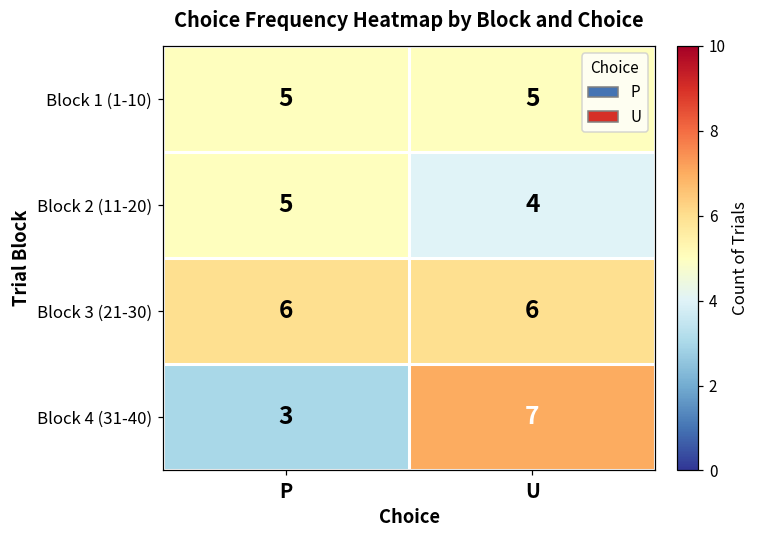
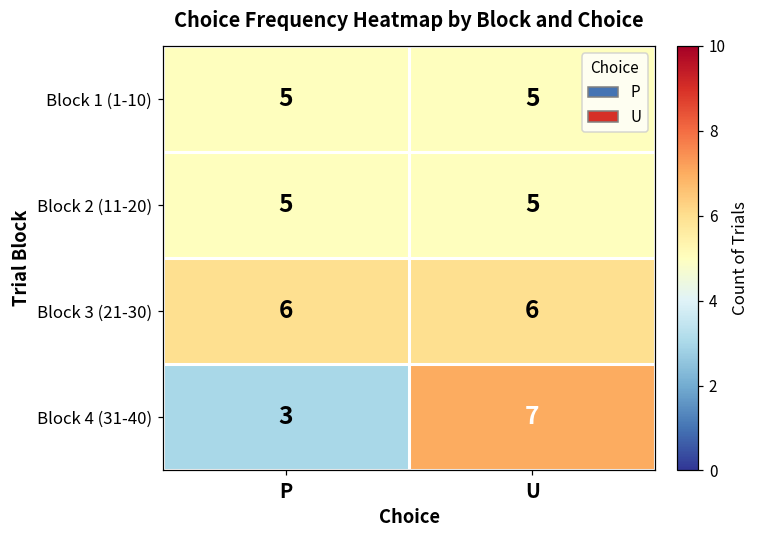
  {
    "Block 1 (1-10)": {
      "P": 5,
      "U": 5
    },
    "Block 2 (11-20)": {
      "P": 5,
-     "U": 4
+     "U": 5
    },
    "Block 3 (21-30)": {
      "P": 6,
      "U": 6
    },
    "Block 4 (31-40)": {
      "P": 3,
      "U": 7
    }
  }
